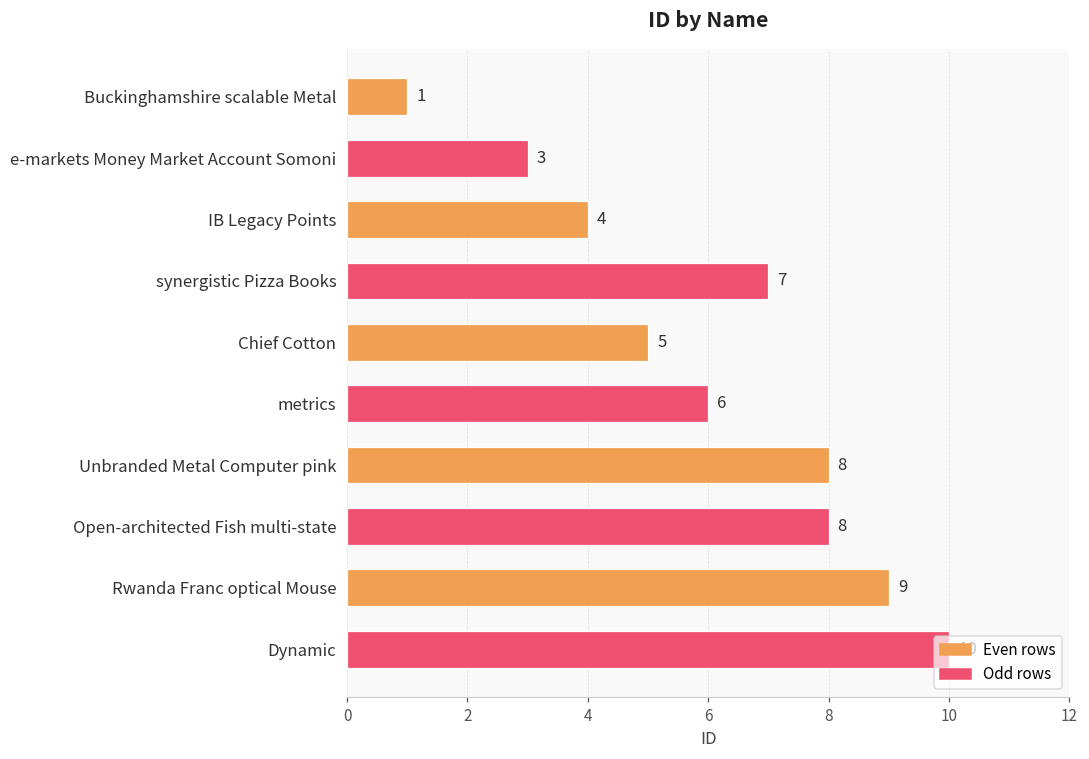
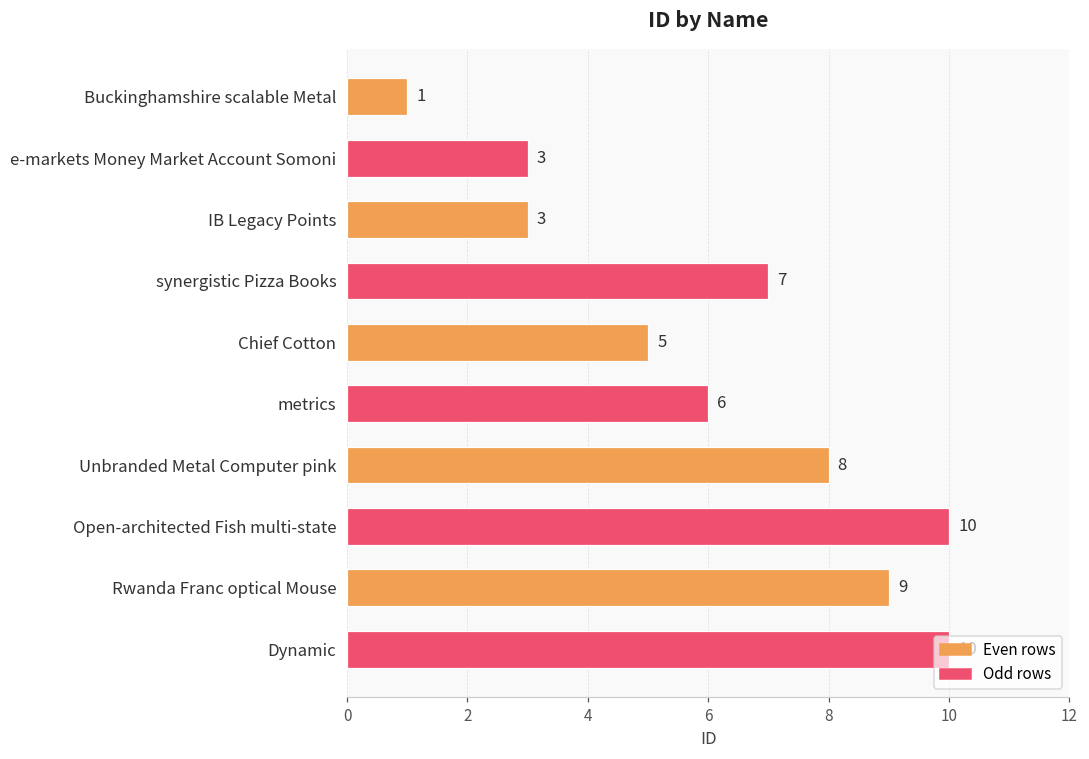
  {
    "Buckinghamshire scalable Metal": 1,
    "e-markets Money Market Account Somoni": 3,
-   "IB Legacy Points": 4,
+   "IB Legacy Points": 3,
    "synergistic Pizza Books": 7,
    "Chief Cotton": 5,
    "metrics": 6,
    "Unbranded Metal Computer pink": 8,
-   "Open-architected Fish multi-state": 8,
+   "Open-architected Fish multi-state": 10,
    "Rwanda Franc optical Mouse": 9
  }
